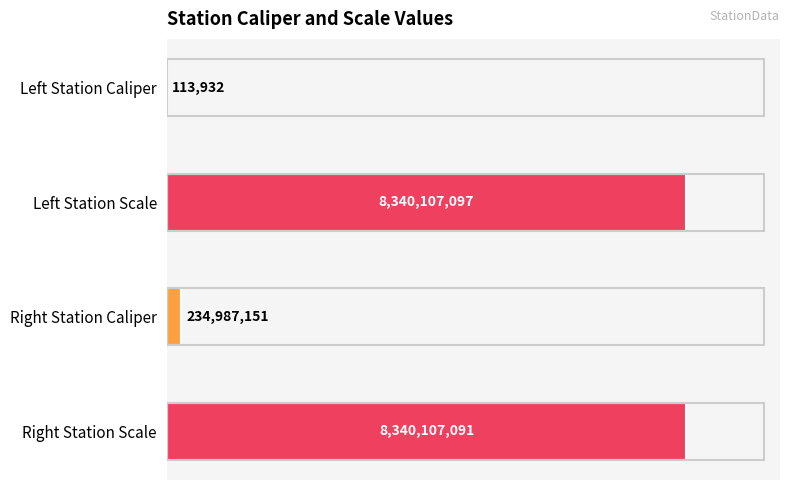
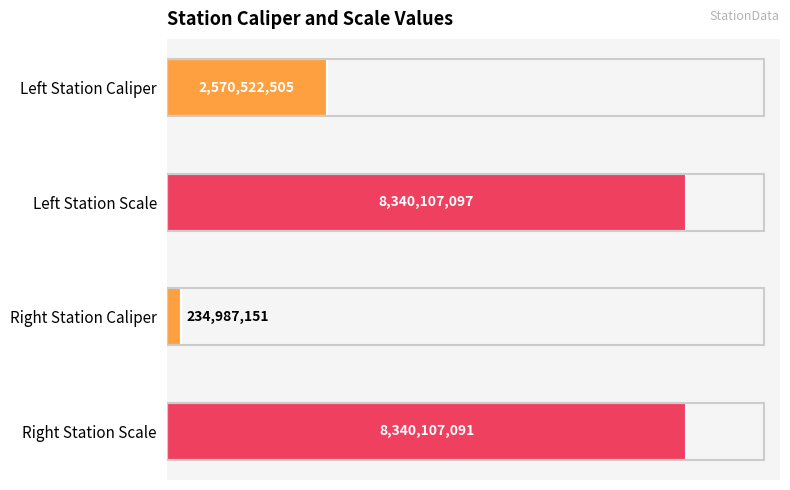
  {
-   "Left Station Caliper": "113,932",
+   "Left Station Caliper": "2,570,522,505",
    "Left Station Scale": "8,340,107,097",
    "Right Station Caliper": "234,987,151",
    "Right Station Scale": "8,340,107,091"
  }
